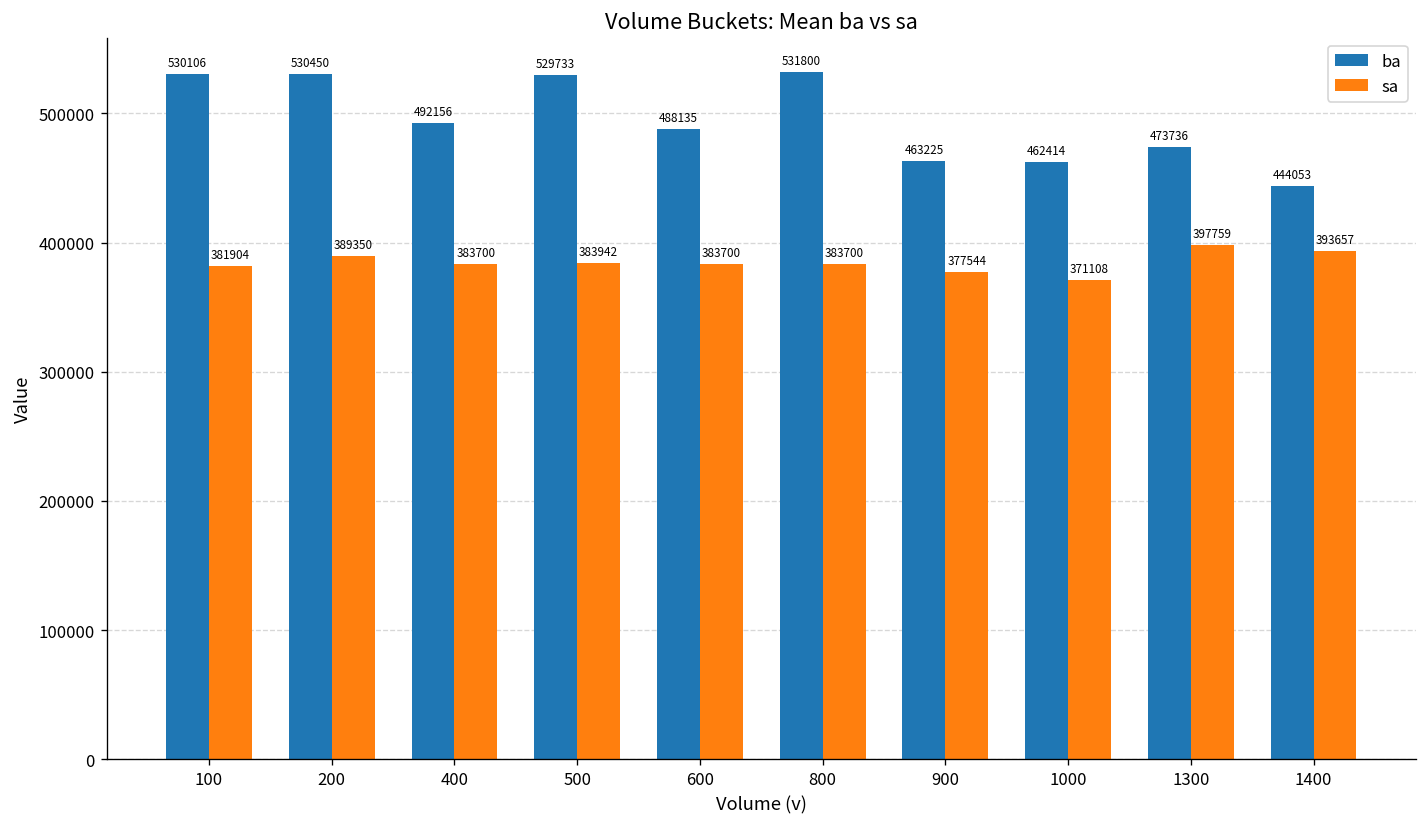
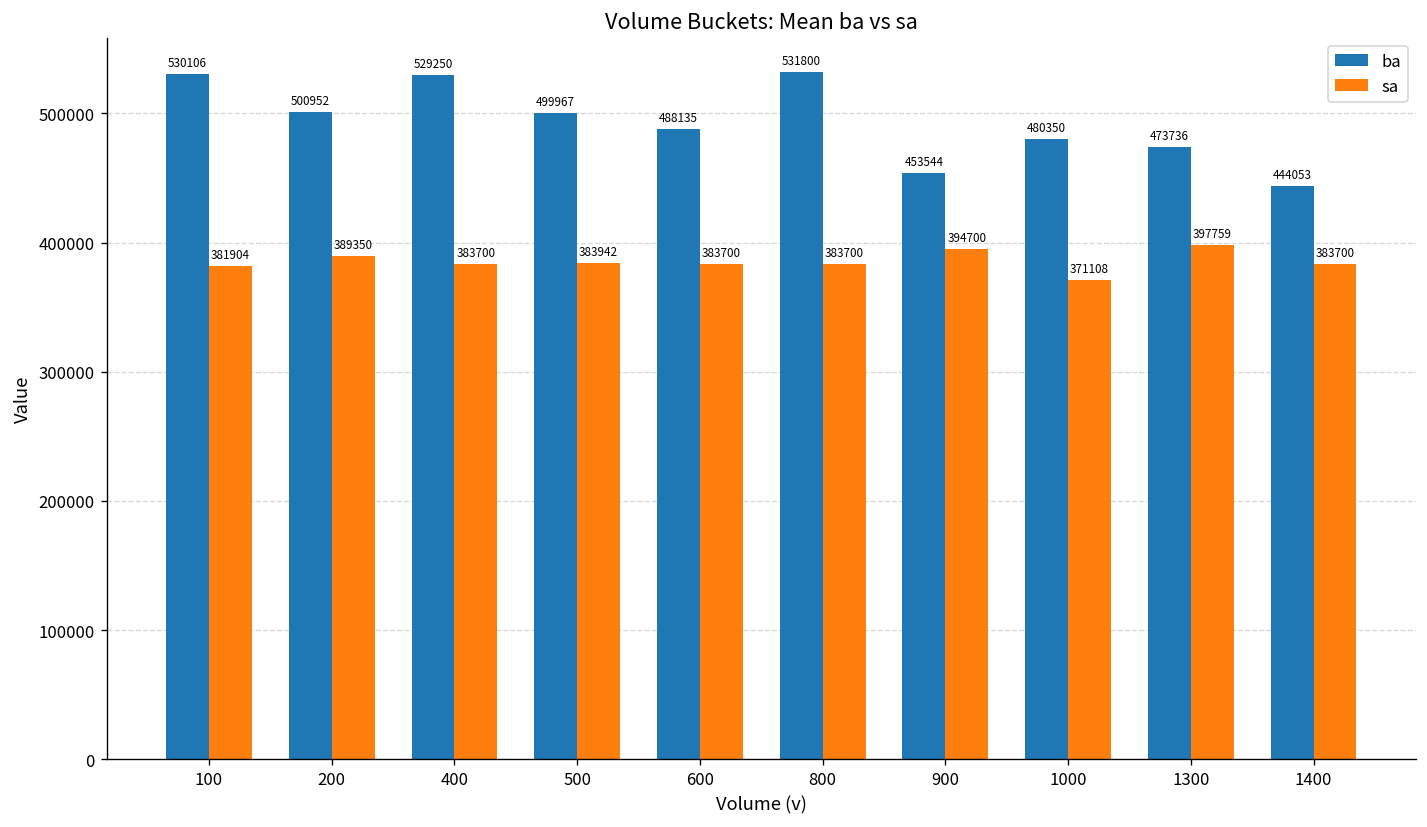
  {
    "ba": {
      "100": 530106,
-     "200": 530450,
-     "400": 492156,
-     "500": 529733,
+     "200": 500952,
+     "400": 529250,
+     "500": 499967,
      "600": 488135,
      "800": 531800,
-     "900": 463225,
-     "1000": 462414,
+     "900": 453544,
+     "1000": 480350,
      "1300": 473736,
      "1400": 444053
    },
    "sa": {
      "100": 381904,
      "200": 389350,
      "400": 383700,
      "500": 383942,
      "600": 383700,
      "800": 383700,
-     "900": 377544,
+     "900": 394700,
      "1000": 371108,
      "1300": 397759,
-     "1400": 393657
+     "1400": 383700
    }
  }
